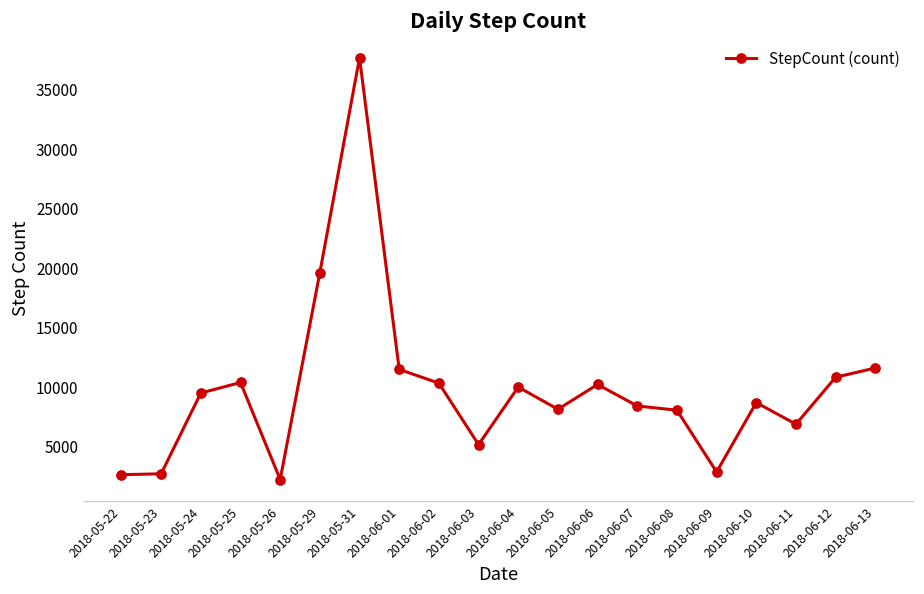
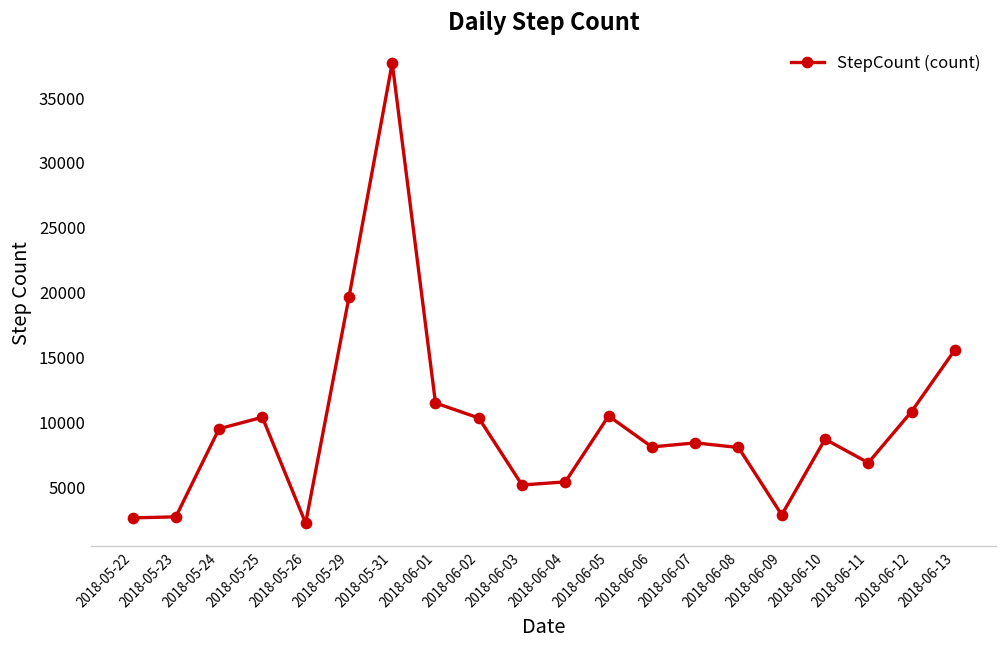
  {
    "2018-05-22": 2700,
    "2018-05-23": 2700,
    "2018-05-24": 9500,
    "2018-05-25": 10400,
    "2018-05-26": 2300,
    "2018-05-29": 19600,
    "2018-05-31": 37700,
    "2018-06-01": 11500,
    "2018-06-02": 10400,
    "2018-06-03": 5200,
-   "2018-06-04": 10000,
-   "2018-06-05": 8200,
-   "2018-06-06": 10200,
+   "2018-06-04": 5400,
+   "2018-06-05": 10500,
+   "2018-06-06": 8100,
    "2018-06-07": 8400,
    "2018-06-08": 8100,
    "2018-06-09": 2900,
    "2018-06-10": 8700,
    "2018-06-11": 6900,
    "2018-06-12": 10800,
-   "2018-06-13": 11600
+   "2018-06-13": 15600
  }
